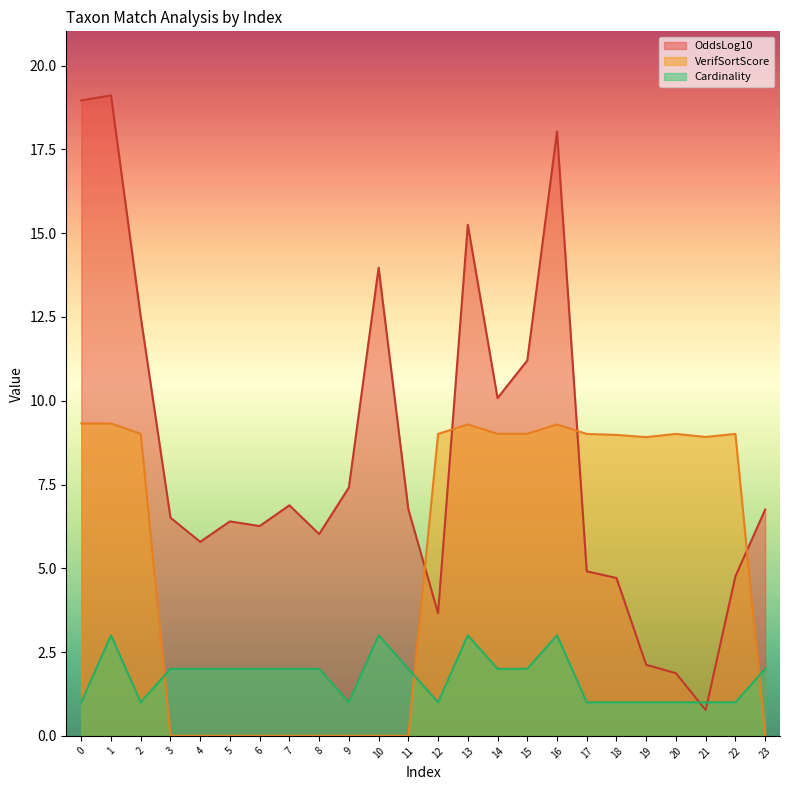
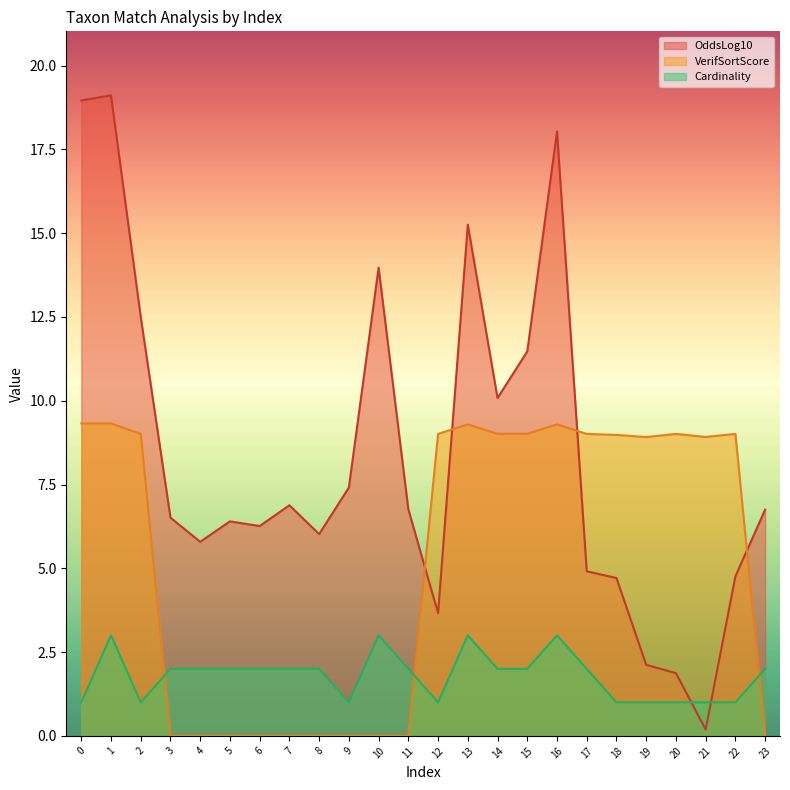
  {
    "OddsLog10": {
      "0": 19.0,
      "1": 19.1,
      "2": 12.5,
      "3": 6.5,
      "4": 5.8,
      "5": 6.4,
      "6": 6.3,
      "7": 6.9,
      "8": 6.0,
      "9": 7.4,
      "10": 14.0,
      "11": 6.8,
      "12": 3.7,
      "13": 15.3,
      "14": 10.1,
-     "15": 11.2,
+     "15": 11.5,
      "16": 18.0,
      "17": 4.9,
      "18": 4.7,
      "19": 2.1,
      "20": 1.9,
-     "21": 0.8,
+     "21": 0.2,
      "22": 4.8,
      "23": 6.8
    },
    "VerifSortScore": {
      "0": 9.3,
      "1": 9.3,
      "2": 9.0,
      "3": 0.0,
      "4": 0.0,
      "5": 0.0,
      "6": 0.0,
      "7": 0.0,
      "8": 0.0,
      "9": 0.0,
      "10": 0.0,
      "11": 0.0,
      "12": 9.0,
      "13": 9.3,
      "14": 9.0,
      "15": 9.0,
      "16": 9.3,
      "17": 9.0,
      "18": 9.0,
      "19": 8.9,
      "20": 9.0,
      "21": 8.9,
      "22": 9.0,
      "23": 0.0
    },
    "Cardinality": {
      "0": 1,
      "1": 3,
      "2": 1,
      "3": 2,
      "4": 2,
      "5": 2,
      "6": 2,
      "7": 2,
      "8": 2,
      "9": 1,
      "10": 3,
      "11": 2,
      "12": 1,
      "13": 3,
      "14": 2,
      "15": 2,
      "16": 3,
-     "17": 1,
+     "17": 2,
      "18": 1,
      "19": 1,
      "20": 1,
      "21": 1,
      "22": 1,
      "23": 2
    }
  }
